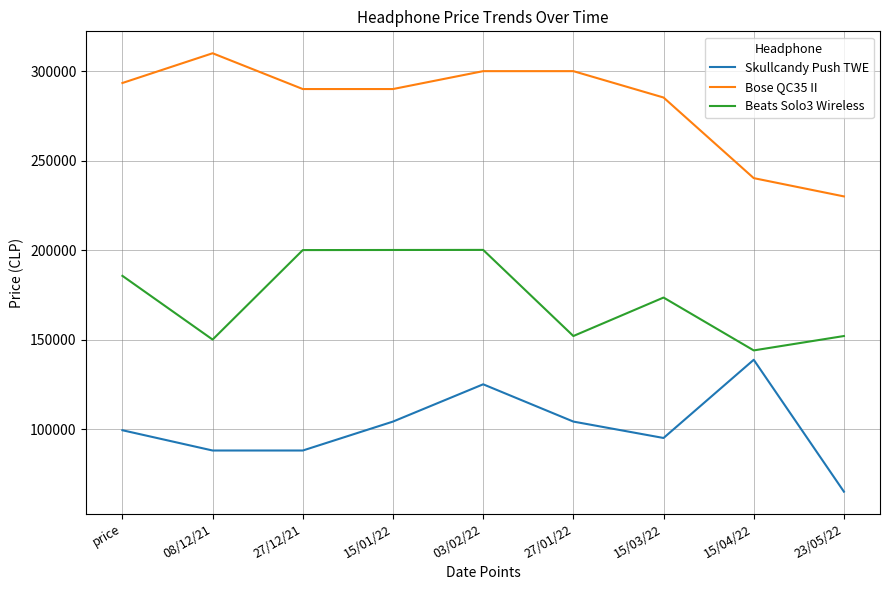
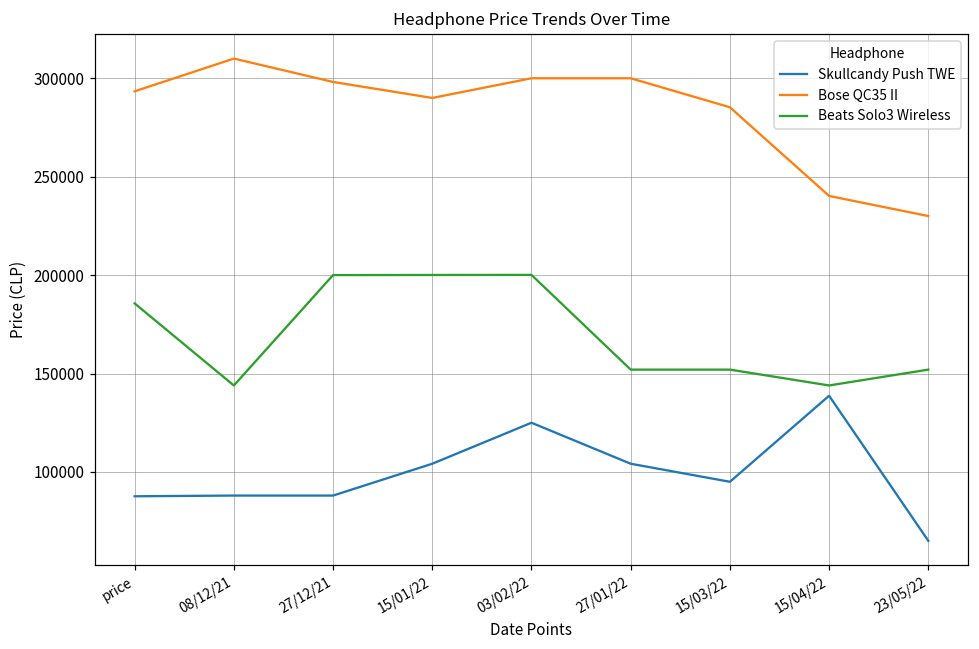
  {
    "Skullcandy Push TWE": {
-     "price": 99000,
+     "price": 88000,
      "08/12/21": 88000,
      "27/12/21": 88000,
      "15/01/22": 104000,
      "03/02/22": 125000,
      "27/01/22": 104000,
      "15/03/22": 95000,
      "15/04/22": 139000,
      "23/05/22": 65000
    },
    "Bose QC35 II": {
      "price": 293000,
      "08/12/21": 310000,
-     "27/12/21": 290000,
+     "27/12/21": 298000,
      "15/01/22": 290000,
      "03/02/22": 300000,
      "27/01/22": 300000,
      "15/03/22": 285000,
      "15/04/22": 240000,
      "23/05/22": 230000
    },
    "Beats Solo3 Wireless": {
      "price": 186000,
-     "08/12/21": 150000,
+     "08/12/21": 144000,
      "27/12/21": 200000,
      "15/01/22": 200000,
      "03/02/22": 200000,
      "27/01/22": 152000,
-     "15/03/22": 173000,
+     "15/03/22": 152000,
      "15/04/22": 144000,
      "23/05/22": 152000
    }
  }
